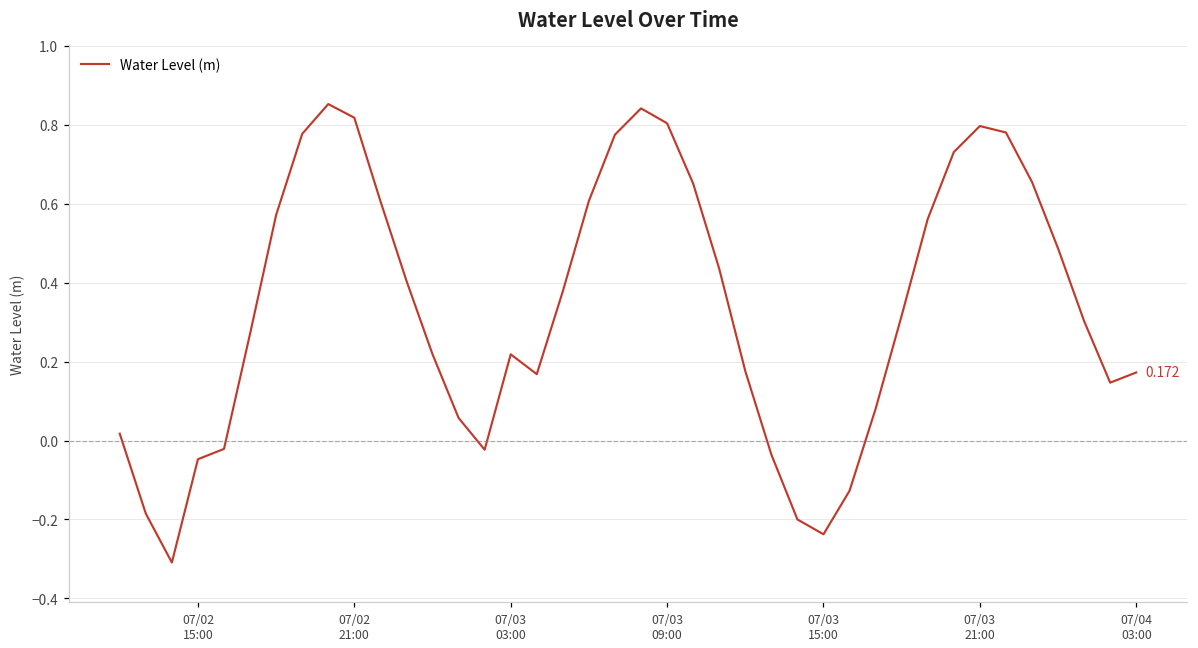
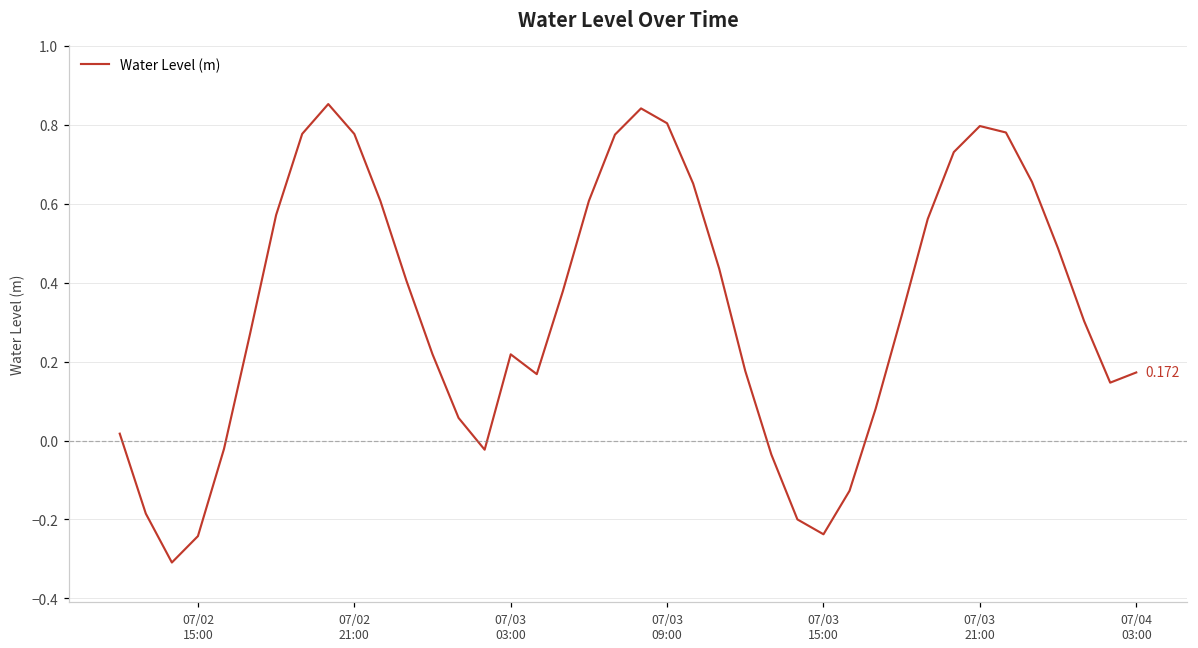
  {
-   "07/02 15:00": -0.05,
-   "07/02 21:00": 0.82,
+   "07/02 15:00": -0.24,
+   "07/02 21:00": 0.78,
    "07/03 03:00": 0.22,
    "07/03 09:00": 0.80,
    "07/03 15:00": -0.24,
    "07/03 21:00": 0.80
  }
